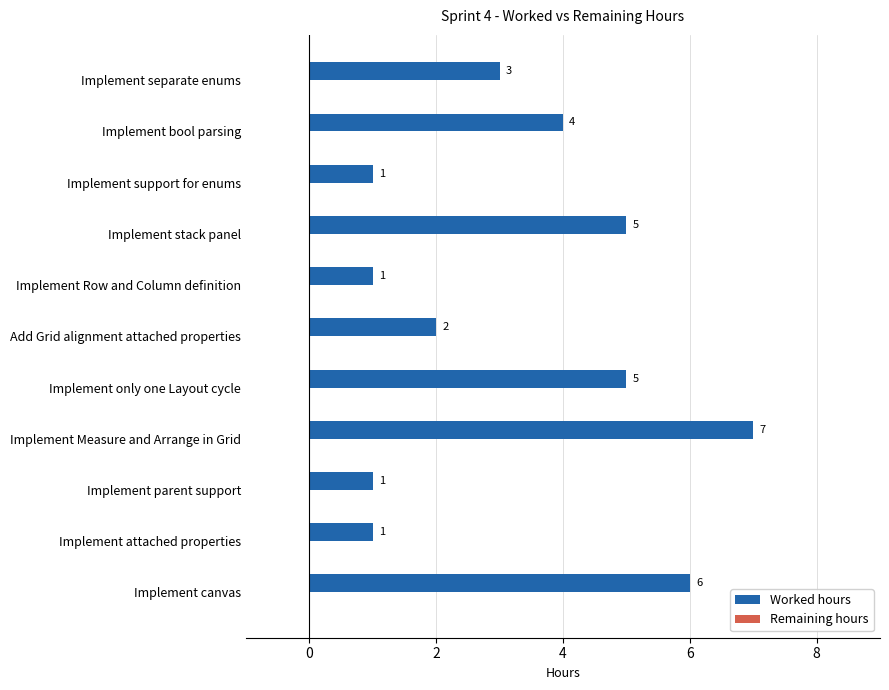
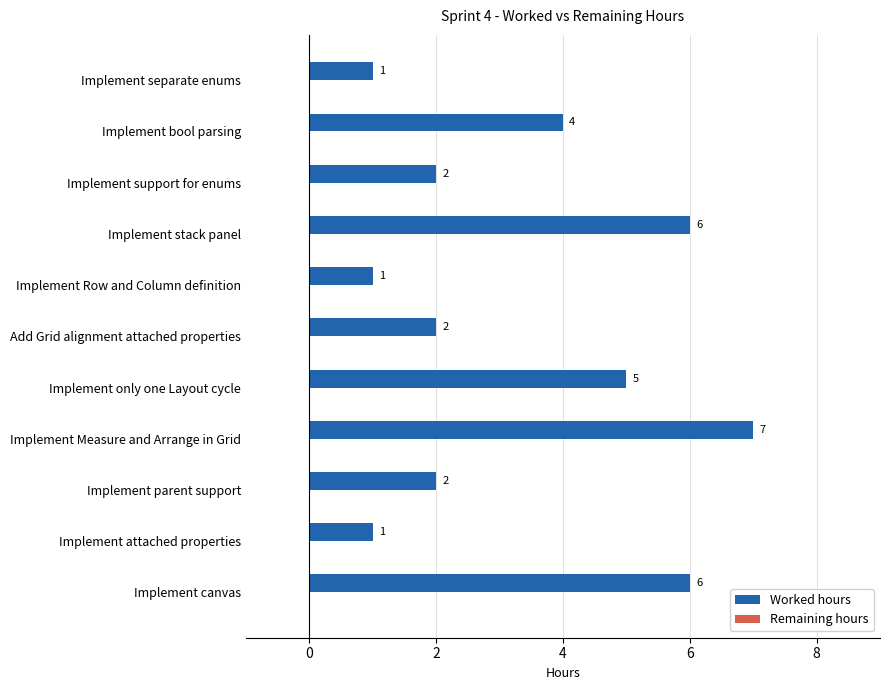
  {
    "Worked hours": {
-     "Implement separate enums": 3,
+     "Implement separate enums": 1,
      "Implement bool parsing": 4,
-     "Implement support for enums": 1,
-     "Implement stack panel": 5,
+     "Implement support for enums": 2,
+     "Implement stack panel": 6,
      "Implement Row and Column definition": 1,
      "Add Grid alignment attached properties": 2,
      "Implement only one Layout cycle": 5,
      "Implement Measure and Arrange in Grid": 7,
-     "Implement parent support": 1,
+     "Implement parent support": 2,
      "Implement attached properties": 1,
      "Implement canvas": 6
    },
    "Remaining hours": {
      "Implement separate enums": 0.0,
      "Implement bool parsing": 0.0,
      "Implement support for enums": 0.0,
      "Implement stack panel": 0.0,
      "Implement Row and Column definition": 0.0,
      "Add Grid alignment attached properties": 0.0,
      "Implement only one Layout cycle": 0.0,
      "Implement Measure and Arrange in Grid": 0.0,
      "Implement parent support": 0.0,
      "Implement attached properties": 0.0,
      "Implement canvas": 0.0
    }
  }
